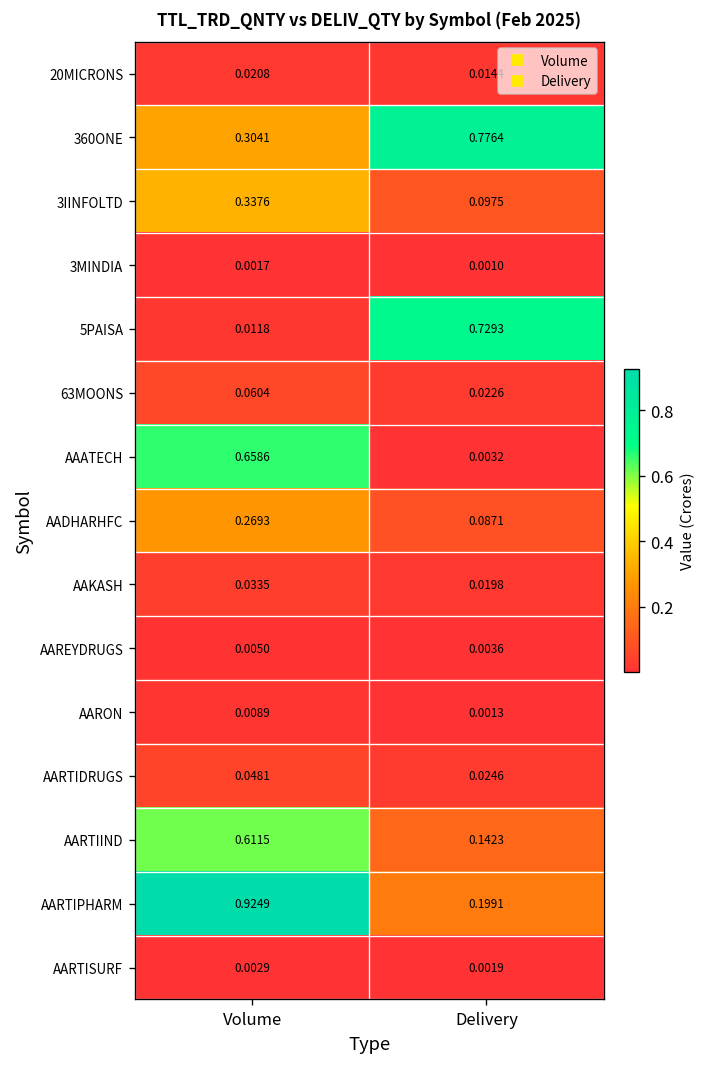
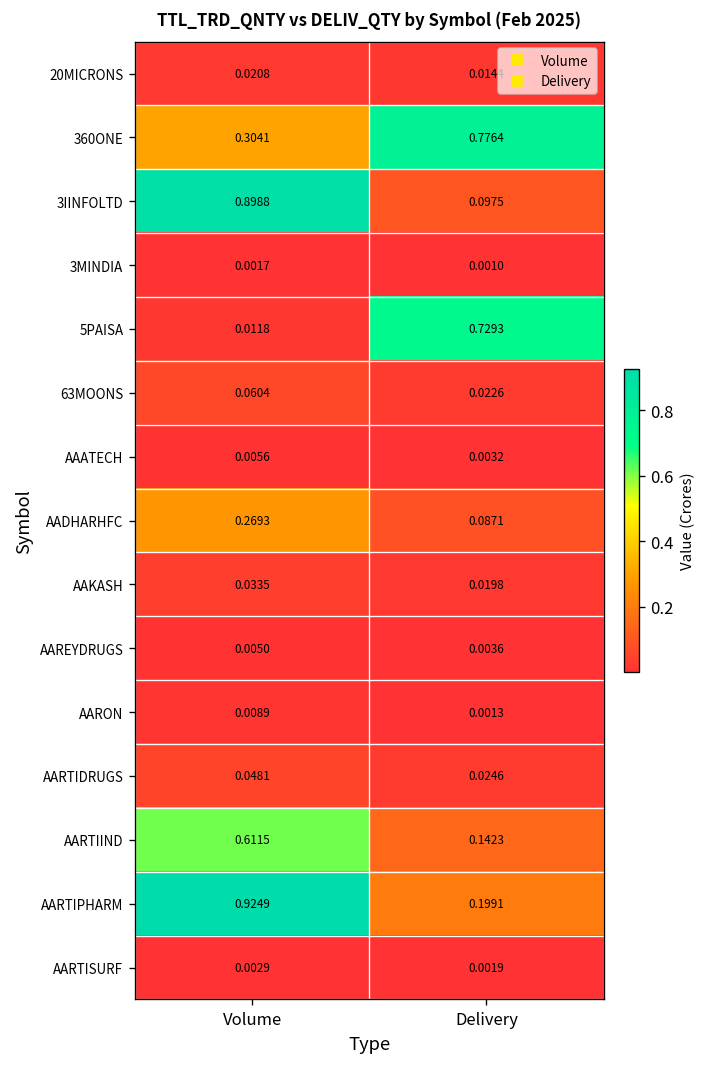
  {
    "20MICRONS": {
      "Volume": 0.0208
    },
    "360ONE": {
      "Volume": 0.3041,
      "Delivery": 0.7764
    },
    "3IINFOLTD": {
-     "Volume": 0.3376,
+     "Volume": 0.8988,
      "Delivery": 0.0975
    },
    "3MINDIA": {
      "Volume": 0.0017,
      "Delivery": 0.0010
    },
    "5PAISA": {
      "Volume": 0.0118,
      "Delivery": 0.7293
    },
    "63MOONS": {
      "Volume": 0.0604,
      "Delivery": 0.0226
    },
    "AAATECH": {
-     "Volume": 0.6586,
+     "Volume": 0.0056,
      "Delivery": 0.0032
    },
    "AADHARHFC": {
      "Volume": 0.2693,
      "Delivery": 0.0871
    },
    "AAKASH": {
      "Volume": 0.0335,
      "Delivery": 0.0198
    },
    "AAREYDRUGS": {
      "Volume": 0.0050,
      "Delivery": 0.0036
    },
    "AARON": {
      "Volume": 0.0089,
      "Delivery": 0.0013
    },
    "AARTIDRUGS": {
      "Volume": 0.0481,
      "Delivery": 0.0246
    },
    "AARTIIND": {
      "Volume": 0.6115,
      "Delivery": 0.1423
    },
    "AARTIPHARM": {
      "Volume": 0.9249,
      "Delivery": 0.1991
    },
    "AARTISURF": {
      "Volume": 0.0029,
      "Delivery": 0.0019
    }
  }
